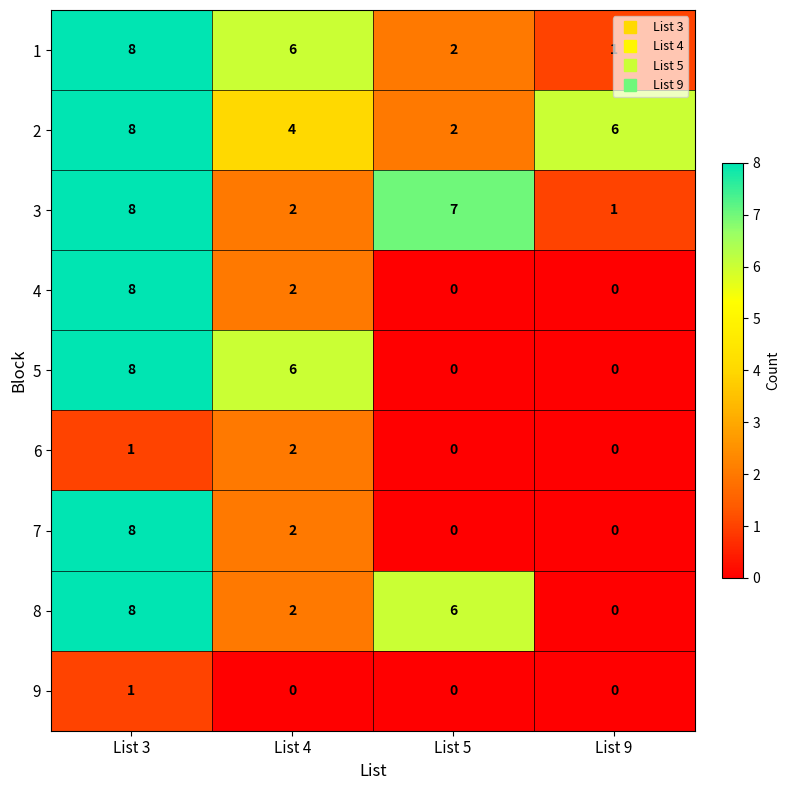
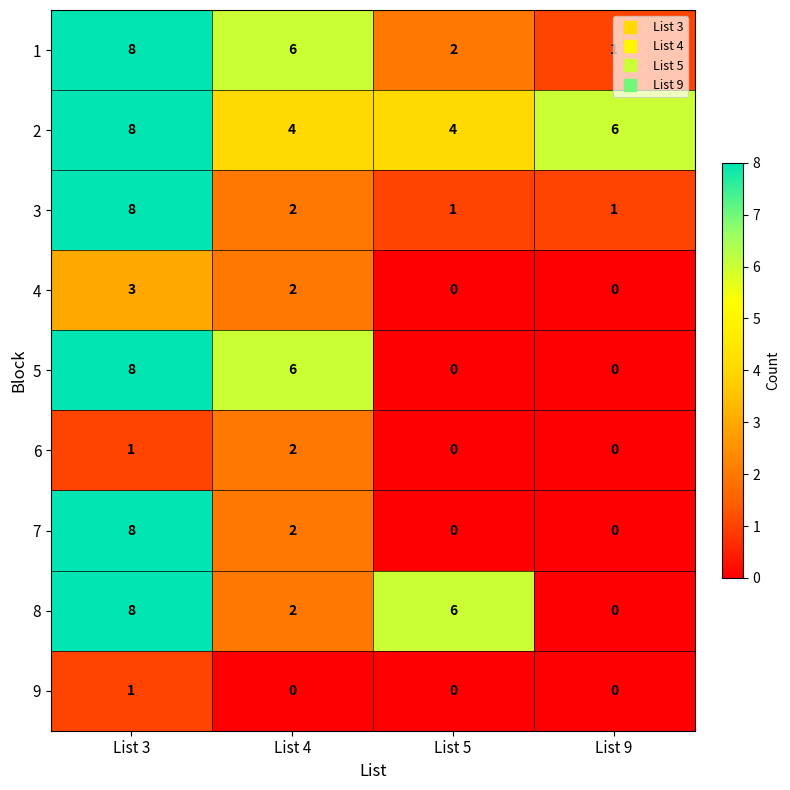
  {
    "1": {
      "List 3": 8,
      "List 4": 6,
      "List 5": 2
    },
    "2": {
      "List 3": 8,
      "List 4": 4,
-     "List 5": 2,
+     "List 5": 4,
      "List 9": 6
    },
    "3": {
      "List 3": 8,
      "List 4": 2,
-     "List 5": 7,
+     "List 5": 1,
      "List 9": 1
    },
    "4": {
-     "List 3": 8,
+     "List 3": 3,
      "List 4": 2,
      "List 5": 0,
      "List 9": 0
    },
    "5": {
      "List 3": 8,
      "List 4": 6,
      "List 5": 0,
      "List 9": 0
    },
    "6": {
      "List 3": 1,
      "List 4": 2,
      "List 5": 0,
      "List 9": 0
    },
    "7": {
      "List 3": 8,
      "List 4": 2,
      "List 5": 0,
      "List 9": 0
    },
    "8": {
      "List 3": 8,
      "List 4": 2,
      "List 5": 6,
      "List 9": 0
    },
    "9": {
      "List 3": 1,
      "List 4": 0,
      "List 5": 0,
      "List 9": 0
    }
  }
